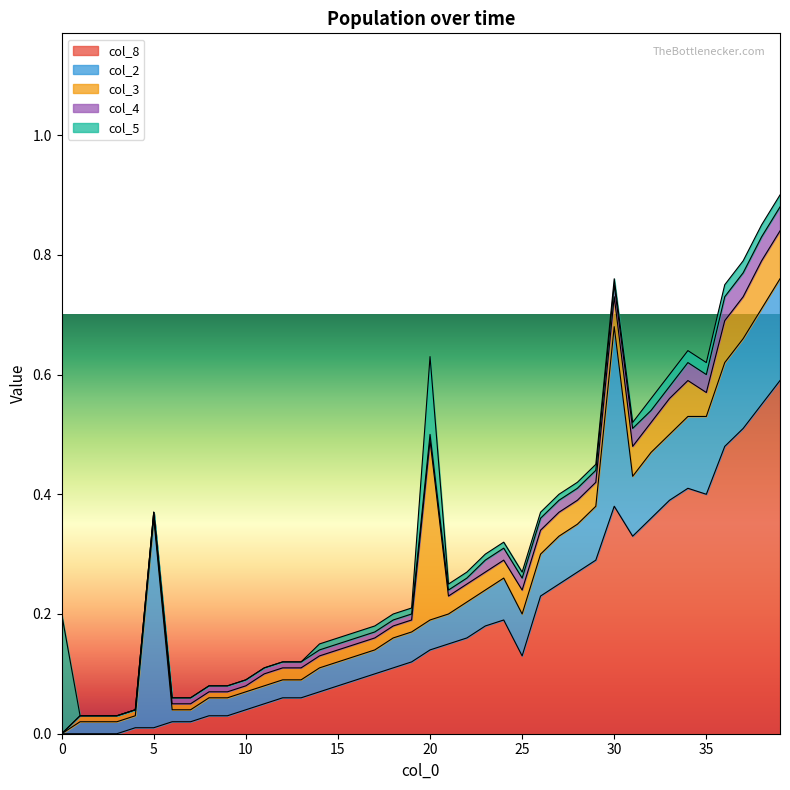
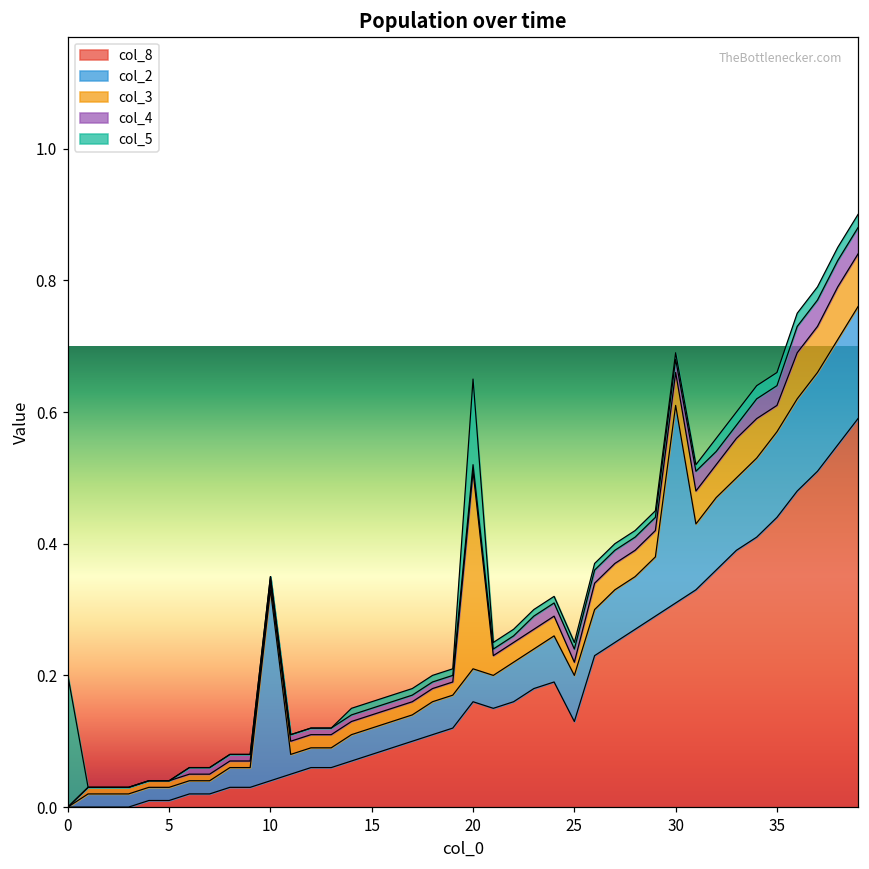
  {
    "col_8": {
      "5": 0.01,
      "10": 0.04,
      "15": 0.08,
-     "20": 0.14,
+     "20": 0.16,
      "25": 0.13,
-     "30": 0.38,
-     "35": 0.40
+     "30": 0.31,
+     "35": 0.44
    },
    "col_2": {
-     "5": 0.35,
-     "10": 0.03,
+     "5": 0.02,
+     "10": 0.29,
      "15": 0.04,
      "20": 0.05,
      "25": 0.07,
      "30": 0.30,
      "35": 0.13
    },
    "col_3": {
      "10": 0.01,
      "15": 0.02,
      "20": 0.30,
-     "25": 0.04,
+     "25": 0.02,
      "30": 0.05,
      "35": 0.04
    },
    "col_4": {
      "15": 0.01,
      "20": 0.01,
      "25": 0.02,
      "30": 0.02,
      "35": 0.03
    },
    "col_5": {
      "0": 0.20,
      "15": 0.01,
      "20": 0.13,
      "25": 0.01,
      "30": 0.01,
      "35": 0.02
    }
  }
